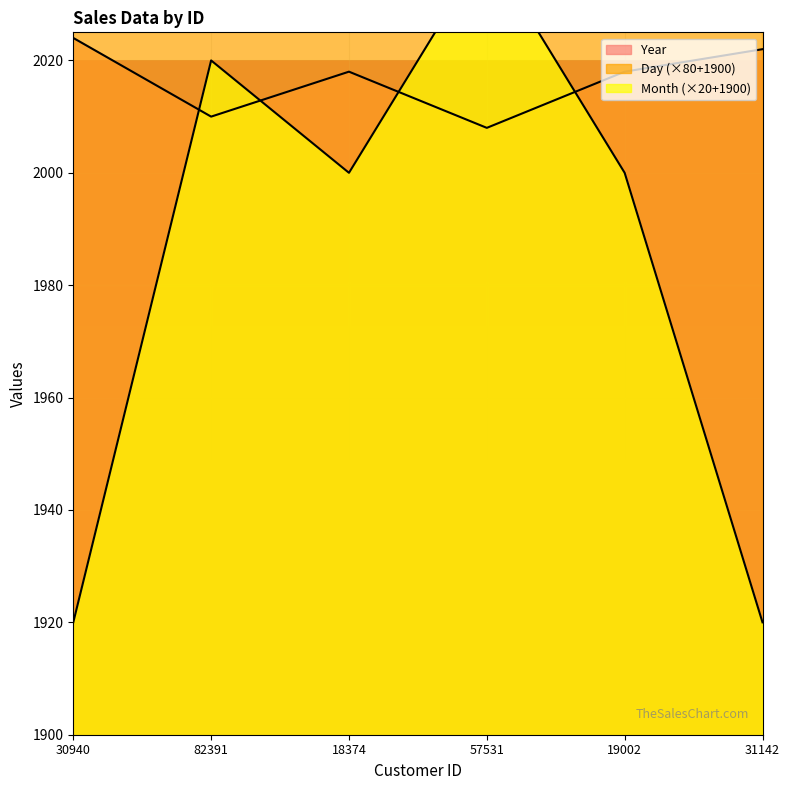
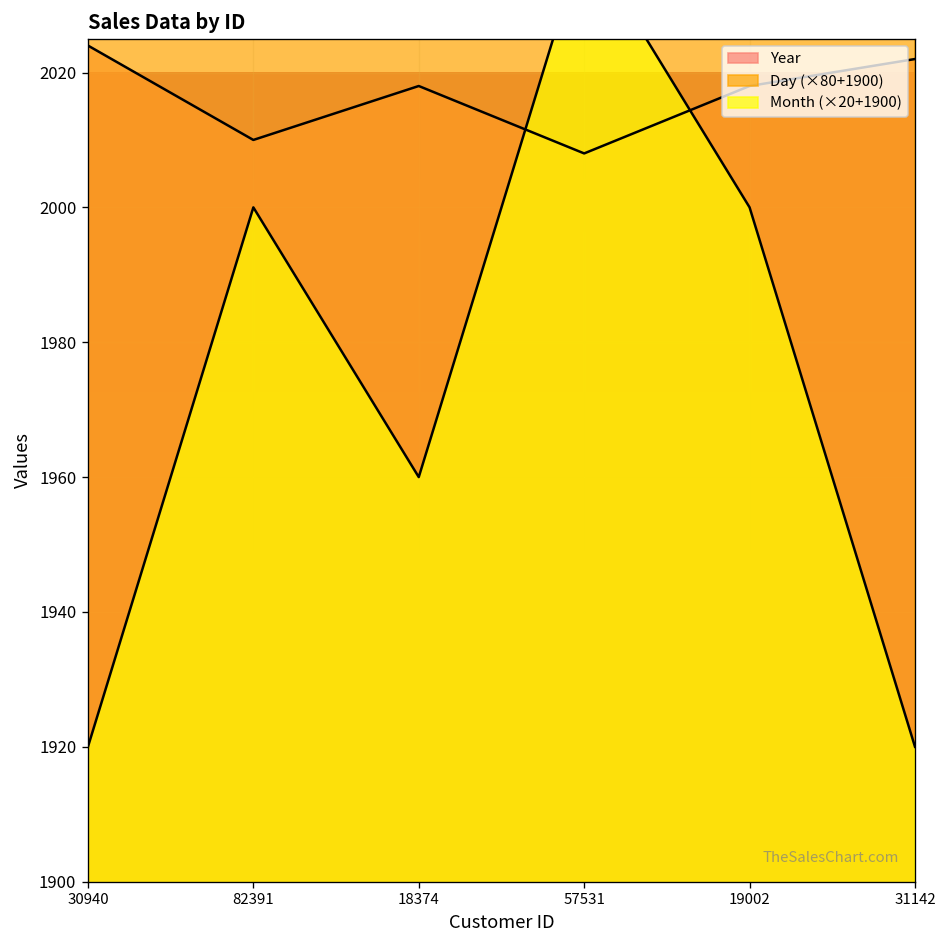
  {
    "Year": {
      "30940": 2024,
      "82391": 2010,
      "18374": 2018,
      "57531": 2008,
      "31142": 2022
    },
    "Month (×20+1900)": {
      "30940": 1920,
-     "82391": 2020,
-     "18374": 2000,
+     "82391": 2000,
+     "18374": 1960,
      "19002": 2000,
      "31142": 1920
    }
  }
